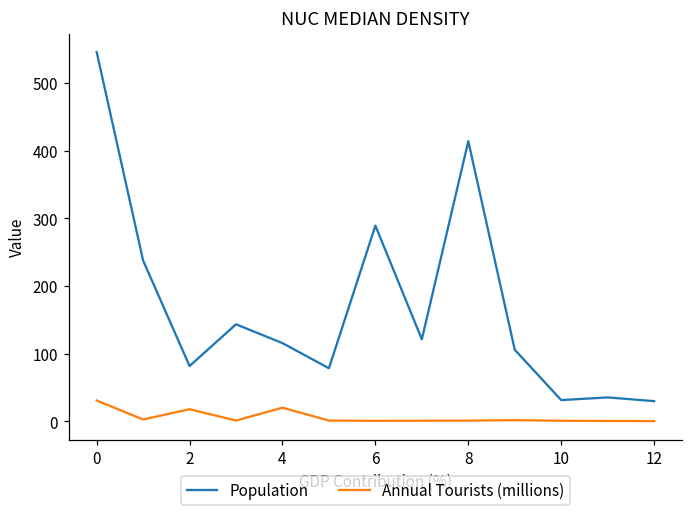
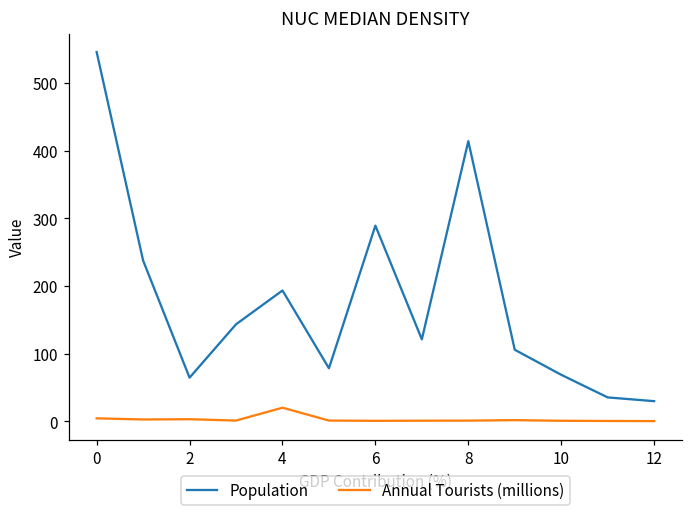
  {
    "Population": {
      "0": 550,
-     "2": 80,
-     "4": 120,
+     "2": 60,
+     "4": 190,
      "6": 290,
      "8": 410,
-     "10": 30,
+     "10": 70,
      "12": 30
    },
    "Annual Tourists (millions)": {
-     "0": 30,
-     "2": 20,
+     "0": 0,
+     "2": 0,
      "4": 20,
      "6": 0,
      "8": 0,
      "10": 0,
      "12": 0
    }
  }
